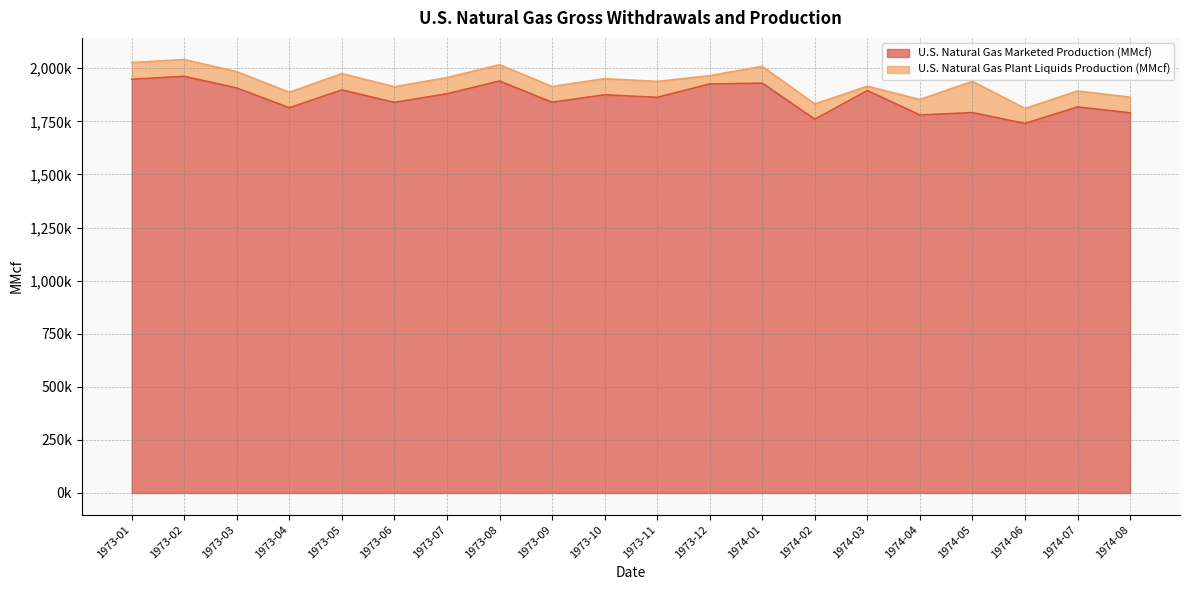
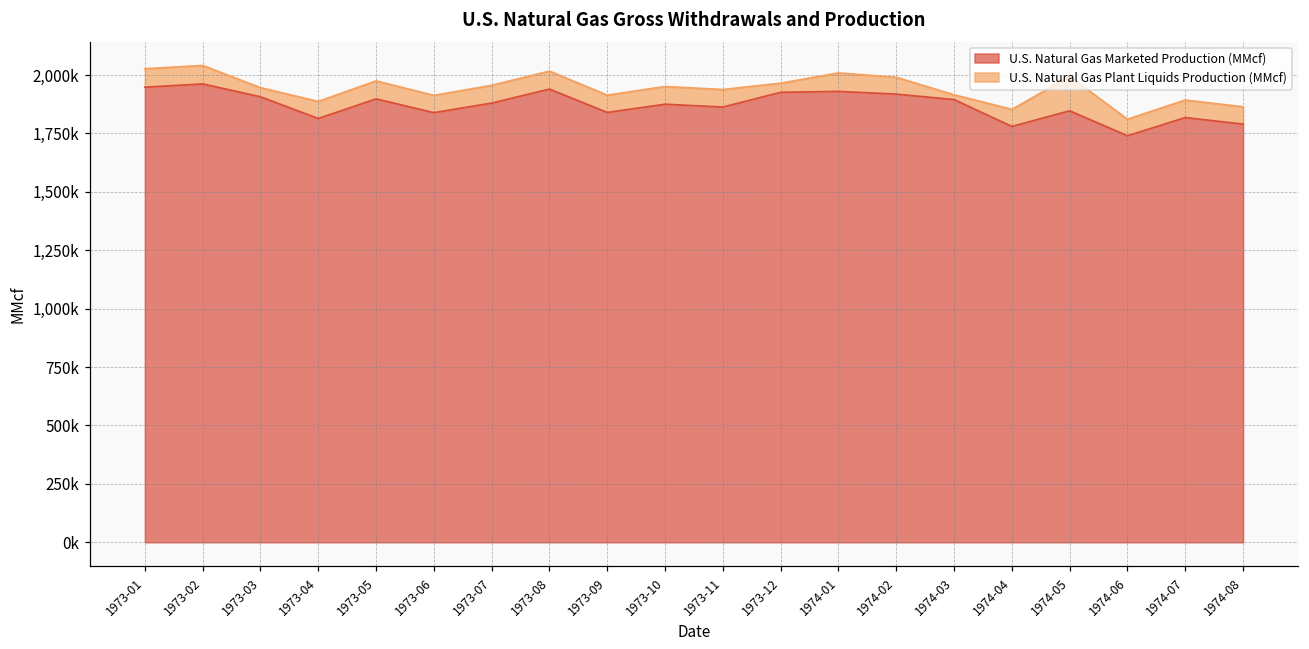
  {
    "U.S. Natural Gas Marketed Production (MMcf)": {
      "1973-01": "1,950,000",
      "1973-02": "1,960,000",
      "1973-03": "1,910,000",
      "1973-04": "1,810,000",
      "1973-05": "1,900,000",
      "1973-06": "1,840,000",
      "1973-07": "1,880,000",
      "1973-08": "1,940,000",
      "1973-09": "1,840,000",
      "1973-10": "1,880,000",
      "1973-11": "1,860,000",
      "1973-12": "1,930,000",
      "1974-01": "1,930,000",
-     "1974-02": "1,760,000",
+     "1974-02": "1,920,000",
      "1974-03": "1,900,000",
      "1974-04": "1,780,000",
-     "1974-05": "1,790,000",
+     "1974-05": "1,850,000",
      "1974-06": "1,740,000",
      "1974-07": "1,820,000",
      "1974-08": "1,790,000"
    },
    "U.S. Natural Gas Plant Liquids Production (MMcf)": {
      "1973-01": "80,000",
      "1973-02": "80,000",
-     "1973-03": "80,000",
+     "1973-03": "40,000",
      "1973-04": "70,000",
      "1973-05": "80,000",
      "1973-06": "70,000",
      "1973-07": "80,000",
      "1973-08": "80,000",
      "1973-09": "70,000",
      "1973-10": "80,000",
      "1973-11": "80,000",
      "1973-12": "40,000",
      "1974-01": "80,000",
      "1974-02": "70,000",
      "1974-03": "20,000",
      "1974-04": "70,000",
      "1974-06": "70,000",
      "1974-07": "80,000",
      "1974-08": "70,000"
    }
  }
